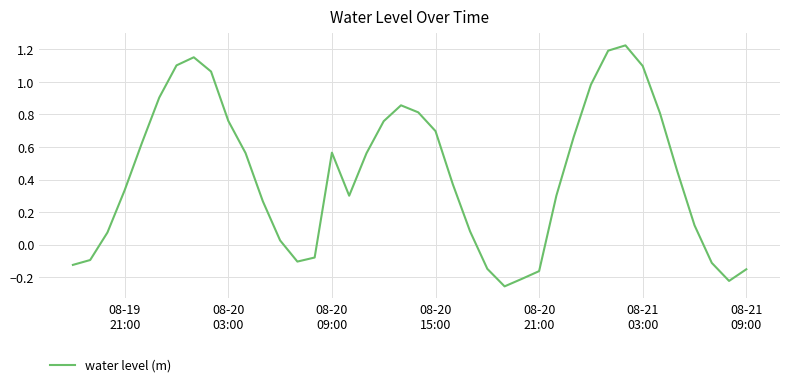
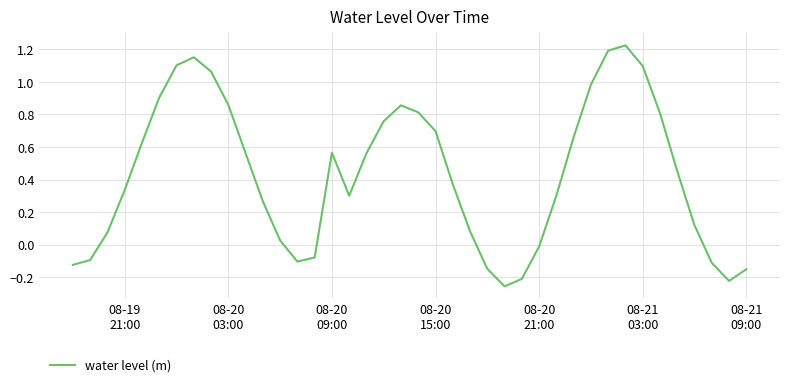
  {
    "08-19 21:00": 0.33,
-   "08-20 03:00": 0.76,
+   "08-20 03:00": 0.86,
    "08-20 09:00": 0.57,
    "08-20 15:00": 0.70,
-   "08-20 21:00": -0.16,
+   "08-20 21:00": -0.01,
    "08-21 03:00": 1.10,
    "08-21 09:00": -0.15
  }
